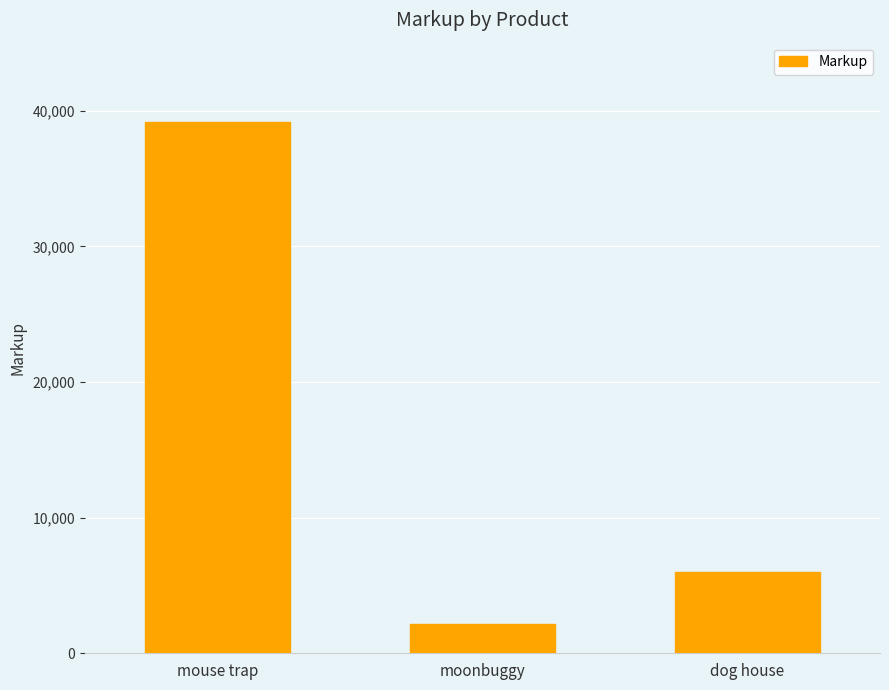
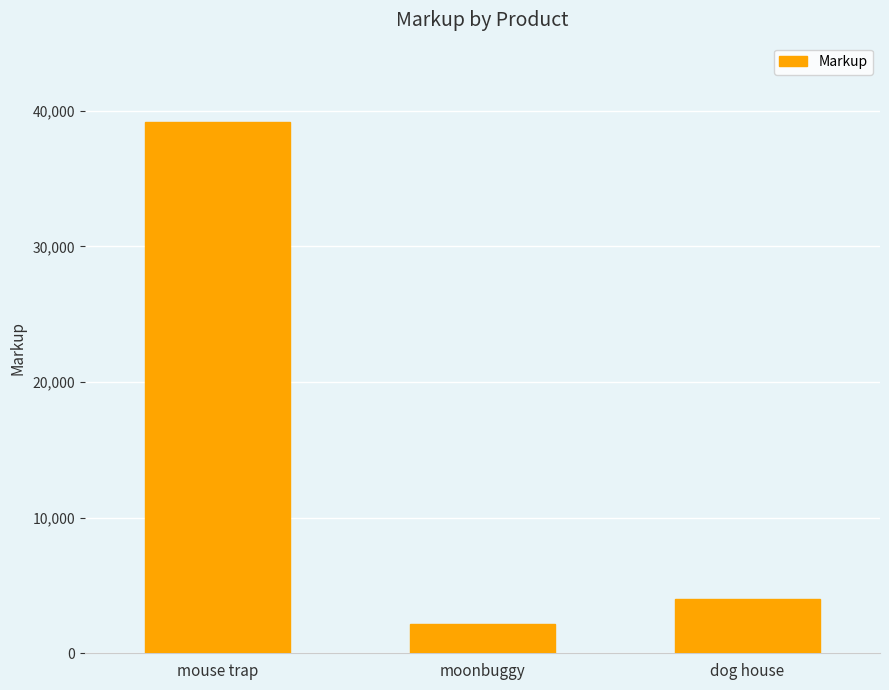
  {
    "mouse trap": "39,200",
    "moonbuggy": "2,200",
-   "dog house": "6,000"
+   "dog house": "4,000"
  }
